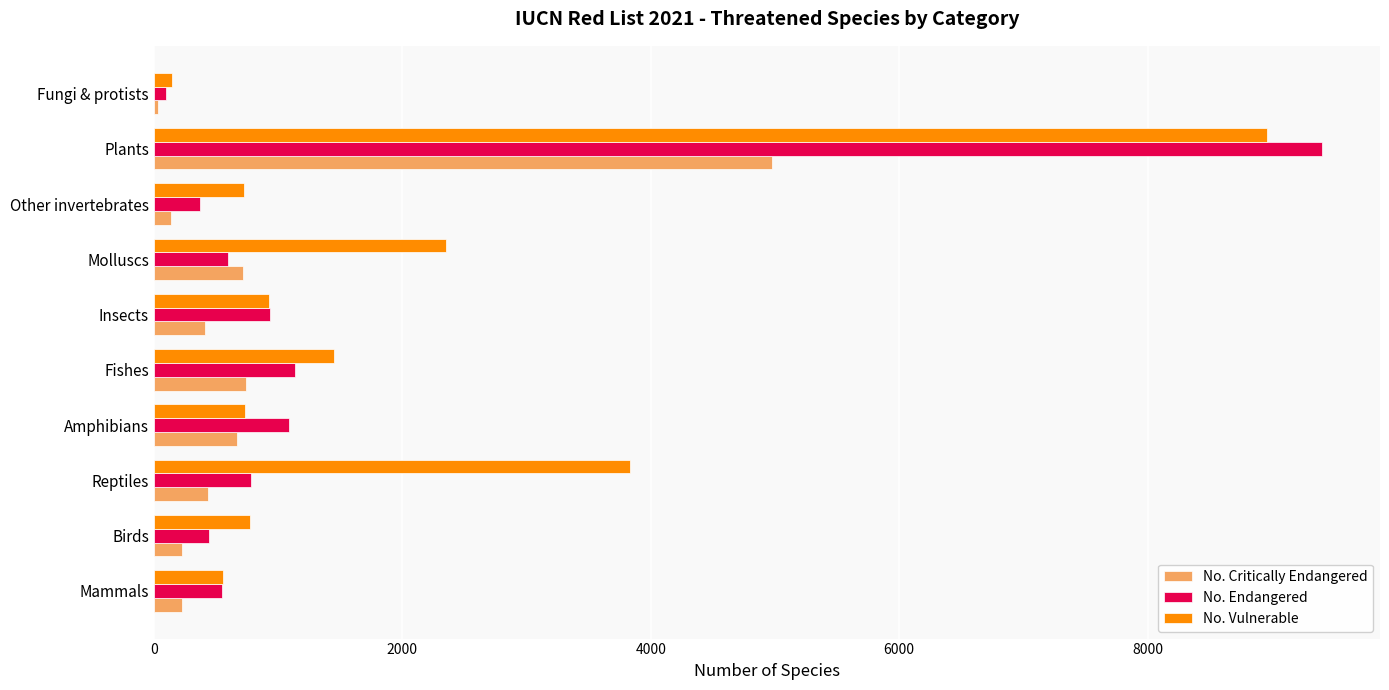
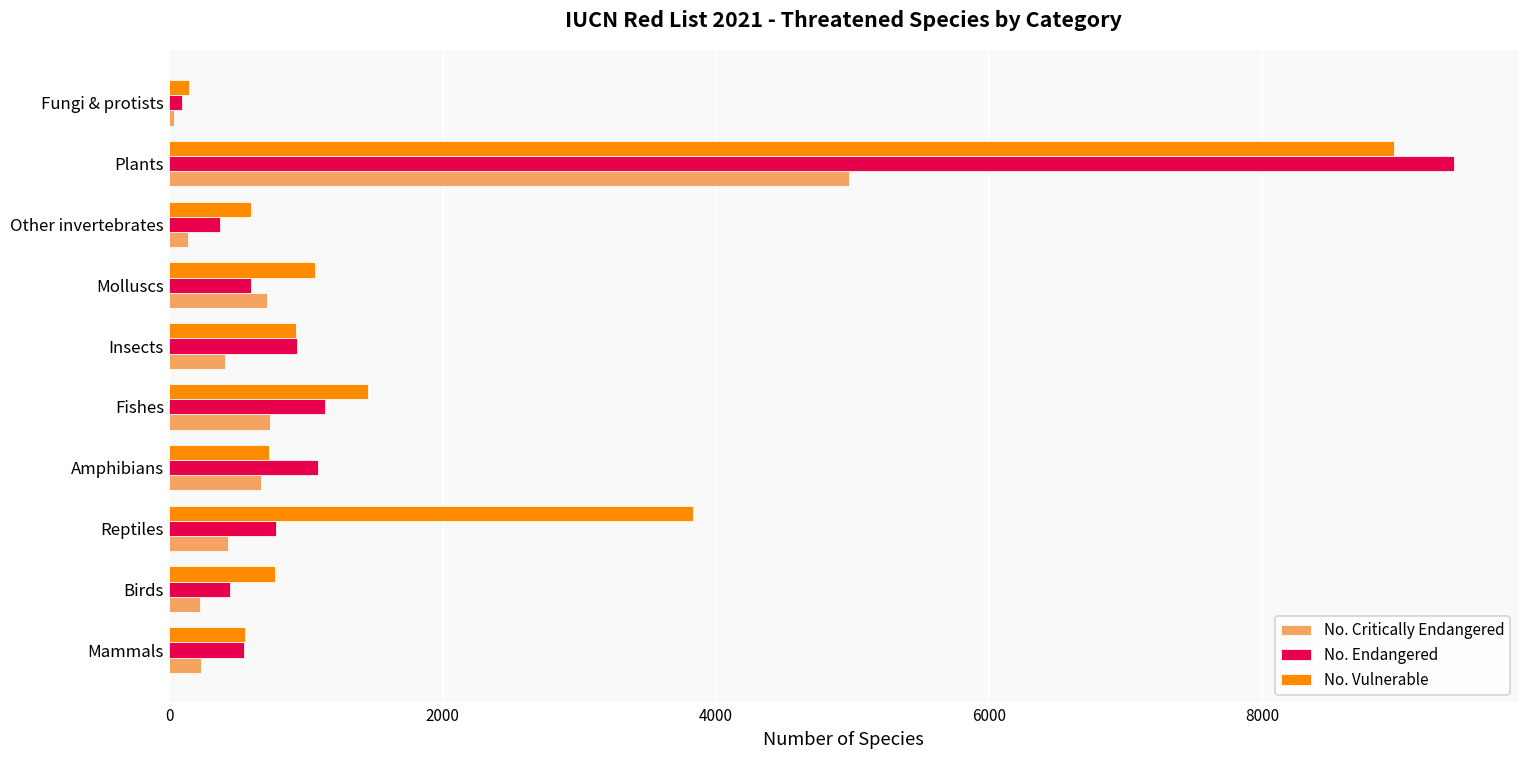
  {
    "No. Critically Endangered": {
      "Fungi & protists": 30,
      "Plants": 4980,
      "Other invertebrates": 130,
      "Molluscs": 720,
      "Insects": 410,
      "Fishes": 740,
      "Amphibians": 670,
      "Reptiles": 430,
      "Birds": 230,
      "Mammals": 230
    },
    "No. Endangered": {
      "Fungi & protists": 100,
      "Plants": 9400,
      "Other invertebrates": 370,
      "Molluscs": 600,
      "Insects": 940,
      "Fishes": 1140,
      "Amphibians": 1090,
      "Reptiles": 780,
      "Birds": 450,
      "Mammals": 550
    },
    "No. Vulnerable": {
      "Fungi & protists": 140,
      "Plants": 8960,
-     "Other invertebrates": 730,
-     "Molluscs": 2350,
+     "Other invertebrates": 600,
+     "Molluscs": 1070,
      "Insects": 930,
      "Fishes": 1450,
      "Amphibians": 730,
      "Reptiles": 3840,
      "Birds": 770,
      "Mammals": 560
    }
  }
